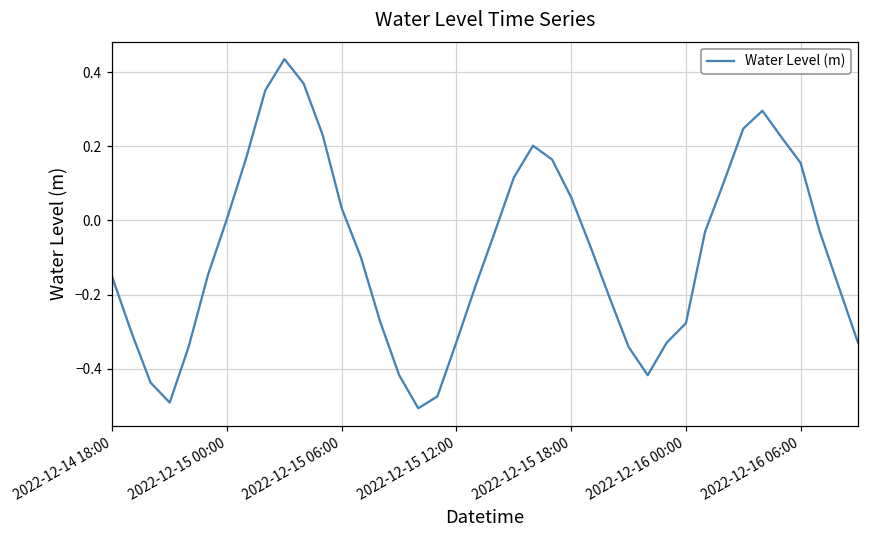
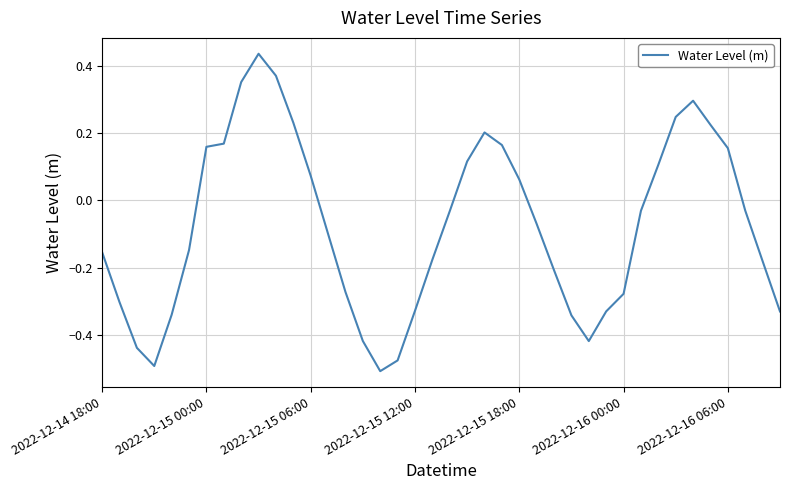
  {
    "2022-12-14 18:00": -0.15,
-   "2022-12-15 00:00": 0.01,
-   "2022-12-15 06:00": 0.03,
+   "2022-12-15 00:00": 0.16,
+   "2022-12-15 06:00": 0.07,
    "2022-12-15 12:00": -0.33,
    "2022-12-15 18:00": 0.06,
    "2022-12-16 00:00": -0.28,
    "2022-12-16 06:00": 0.16
  }
